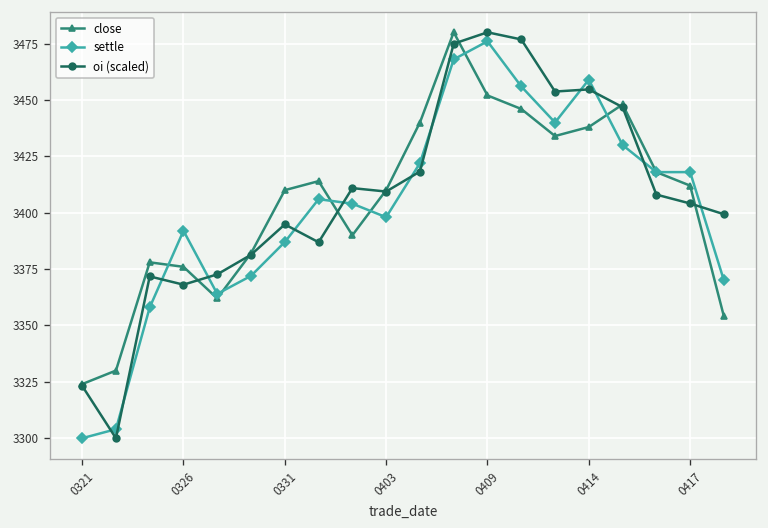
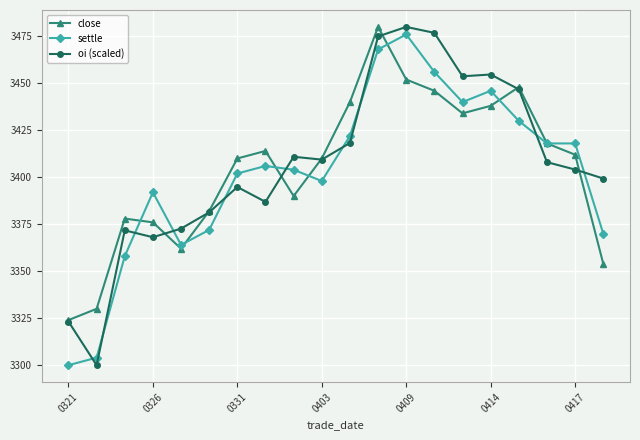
  {
    "settle": {
      "0321": 3300,
      "0326": 3392,
-     "0331": 3387,
+     "0331": 3402,
      "0403": 3398,
      "0409": 3476,
-     "0414": 3459,
+     "0414": 3446,
      "0417": 3418
    }
  }
